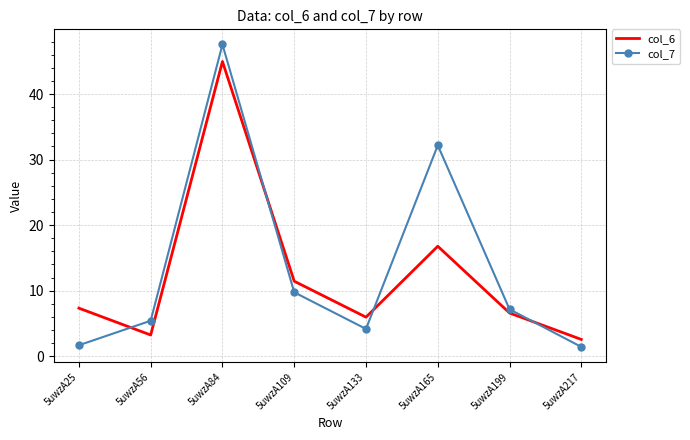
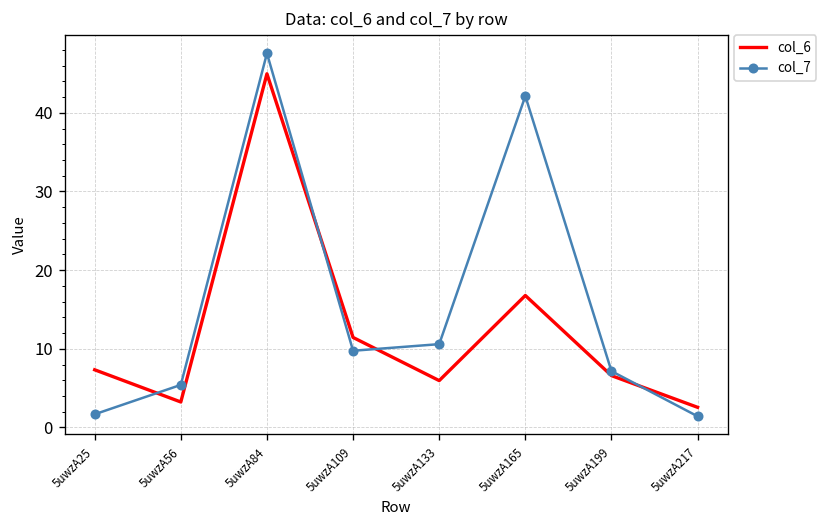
  {
    "col_6": {
      "5uwzA25": 7,
      "5uwzA56": 3,
      "5uwzA84": 45,
      "5uwzA109": 11,
      "5uwzA133": 6,
      "5uwzA165": 17,
      "5uwzA199": 7,
      "5uwzA217": 3
    },
    "col_7": {
      "5uwzA25": 2,
      "5uwzA56": 5,
      "5uwzA84": 48,
      "5uwzA109": 10,
-     "5uwzA133": 4,
-     "5uwzA165": 32,
+     "5uwzA133": 11,
+     "5uwzA165": 42,
      "5uwzA199": 7,
      "5uwzA217": 1
    }
  }
